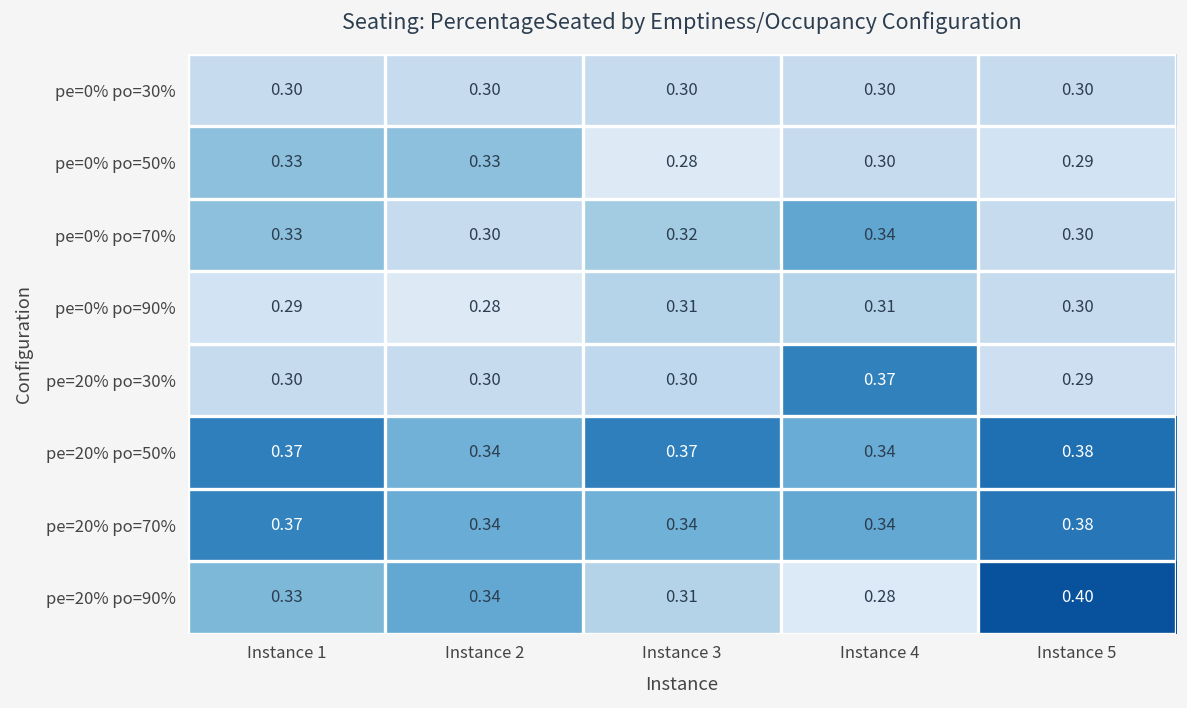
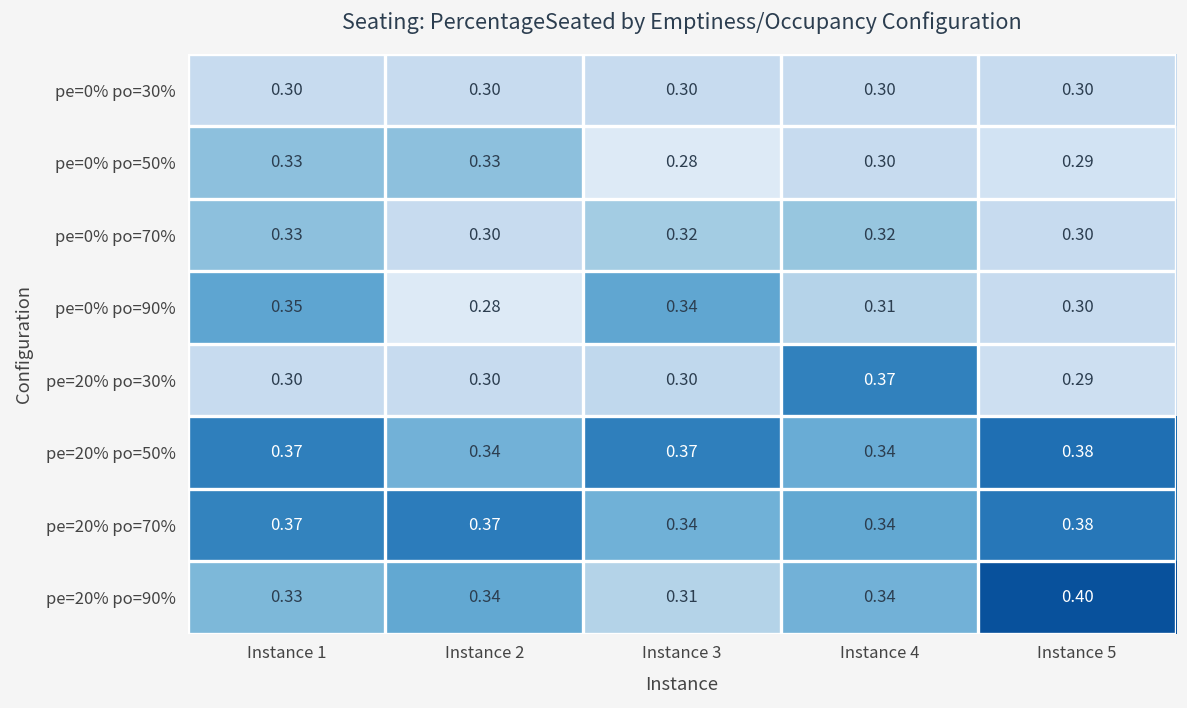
  {
    "pe=0% po=30%": {
      "Instance 1": 0.30,
      "Instance 2": 0.30,
      "Instance 3": 0.30,
      "Instance 4": 0.30,
      "Instance 5": 0.30
    },
    "pe=0% po=50%": {
      "Instance 1": 0.33,
      "Instance 2": 0.33,
      "Instance 3": 0.28,
      "Instance 4": 0.30,
      "Instance 5": 0.29
    },
    "pe=0% po=70%": {
      "Instance 1": 0.33,
      "Instance 2": 0.30,
      "Instance 3": 0.32,
-     "Instance 4": 0.34,
+     "Instance 4": 0.32,
      "Instance 5": 0.30
    },
    "pe=0% po=90%": {
-     "Instance 1": 0.29,
+     "Instance 1": 0.35,
      "Instance 2": 0.28,
-     "Instance 3": 0.31,
+     "Instance 3": 0.34,
      "Instance 4": 0.31,
      "Instance 5": 0.30
    },
    "pe=20% po=30%": {
      "Instance 1": 0.30,
      "Instance 2": 0.30,
      "Instance 3": 0.30,
      "Instance 4": 0.37,
      "Instance 5": 0.29
    },
    "pe=20% po=50%": {
      "Instance 1": 0.37,
      "Instance 2": 0.34,
      "Instance 3": 0.37,
      "Instance 4": 0.34,
      "Instance 5": 0.38
    },
    "pe=20% po=70%": {
      "Instance 1": 0.37,
-     "Instance 2": 0.34,
+     "Instance 2": 0.37,
      "Instance 3": 0.34,
      "Instance 4": 0.34,
      "Instance 5": 0.38
    },
    "pe=20% po=90%": {
      "Instance 1": 0.33,
      "Instance 2": 0.34,
      "Instance 3": 0.31,
-     "Instance 4": 0.28,
+     "Instance 4": 0.34,
      "Instance 5": 0.40
    }
  }
